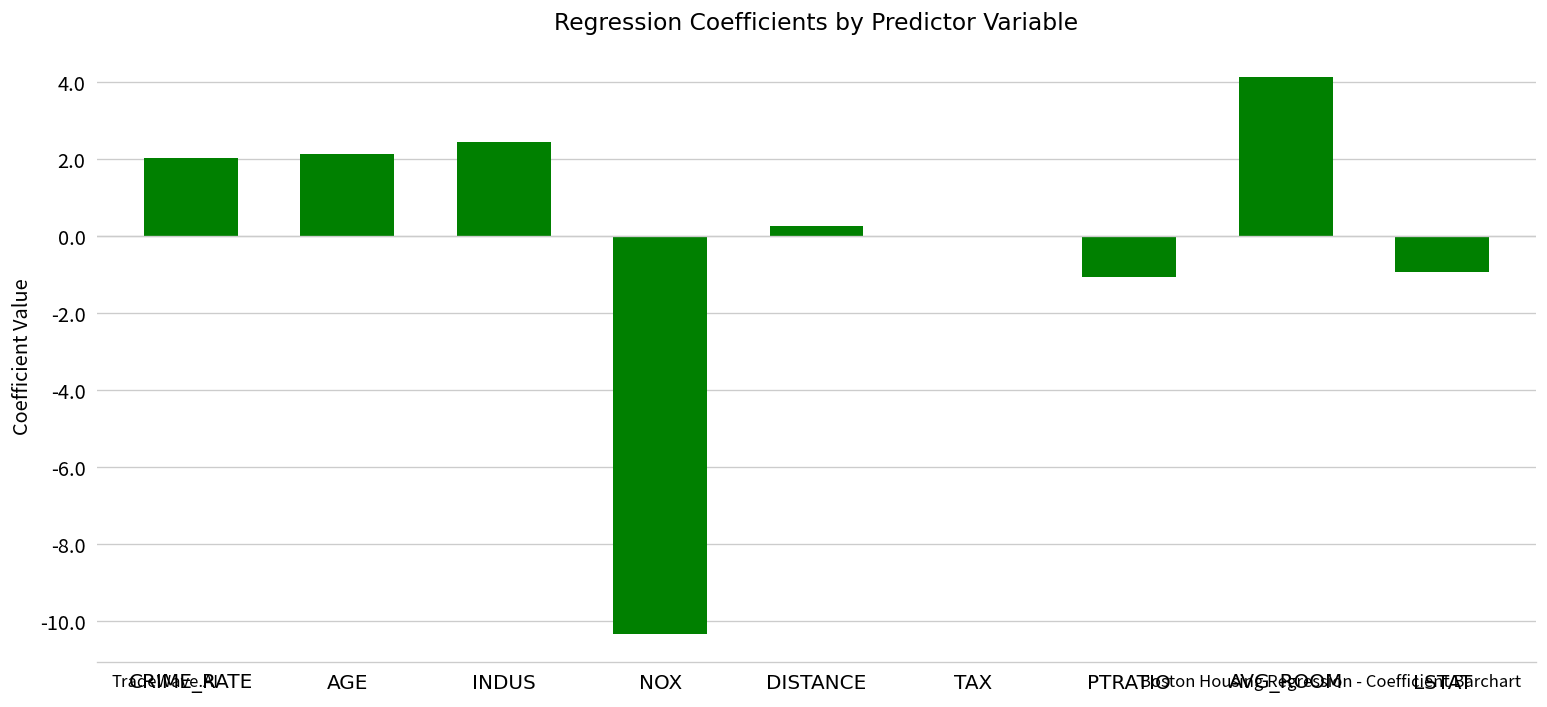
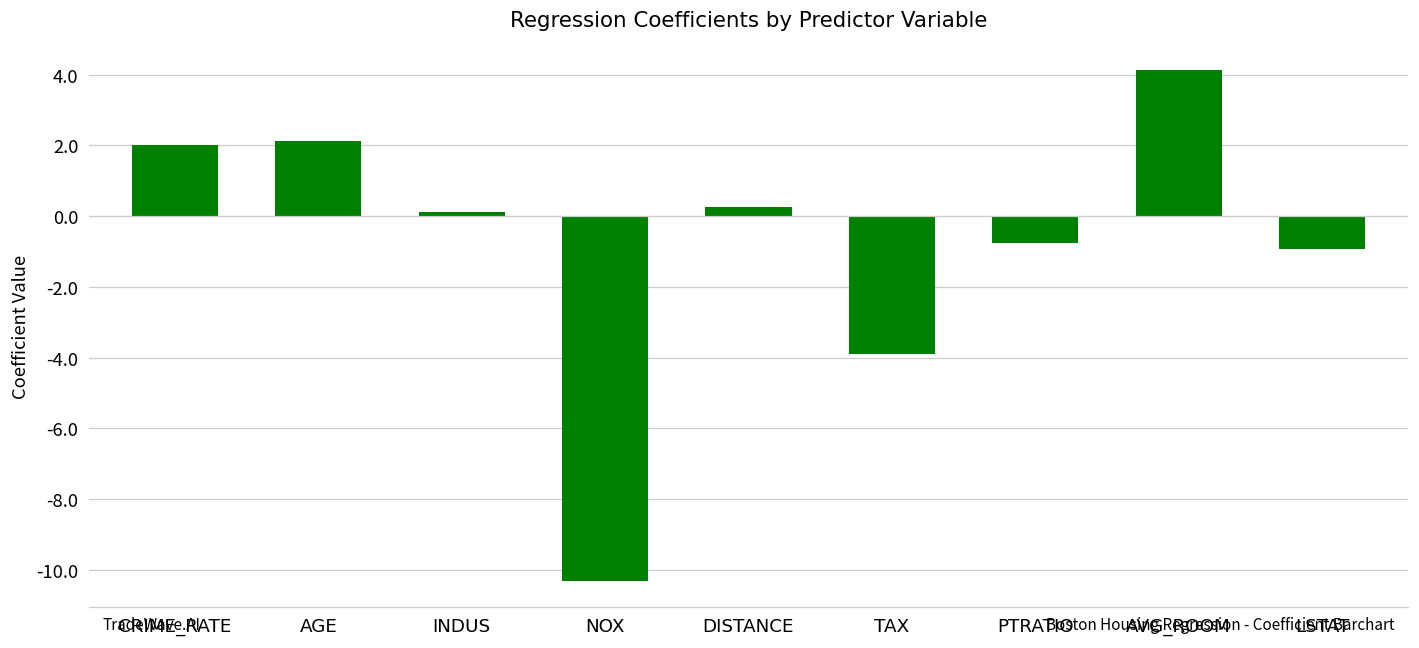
  {
    "CRIME_RATE": 2.0,
    "AGE": 2.1,
-   "INDUS": 2.4,
+   "INDUS": 0.1,
    "NOX": -10.3,
    "DISTANCE": 0.3,
-   "TAX": 0.0,
-   "PTRATIO": -1.1,
+   "TAX": -3.9,
+   "PTRATIO": -0.8,
    "AVG_ROOM": 4.1,
    "LSTAT": -0.9
  }
